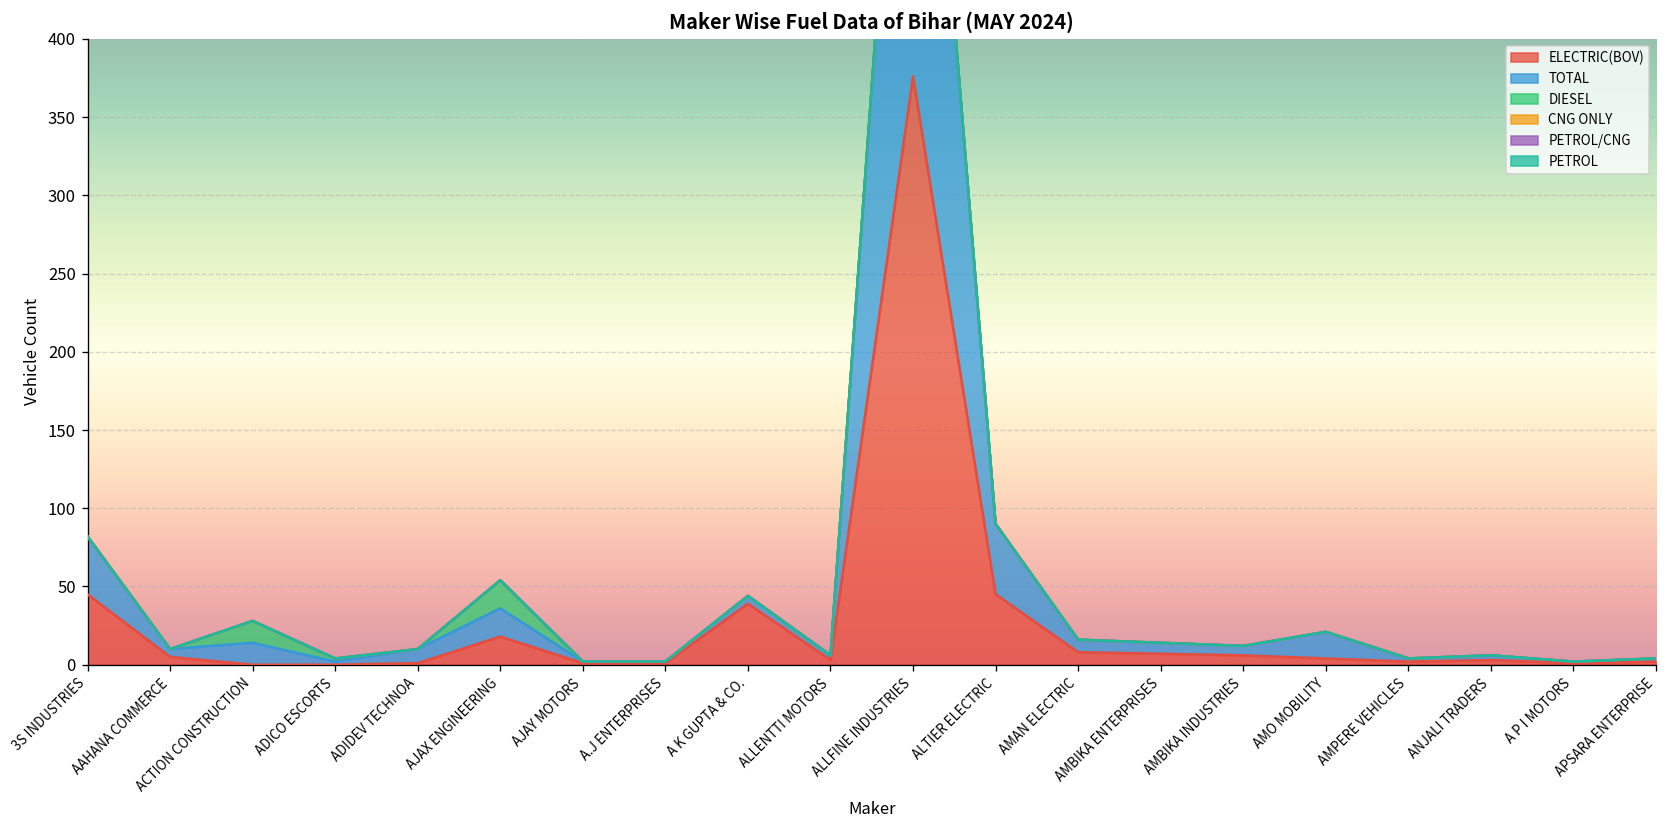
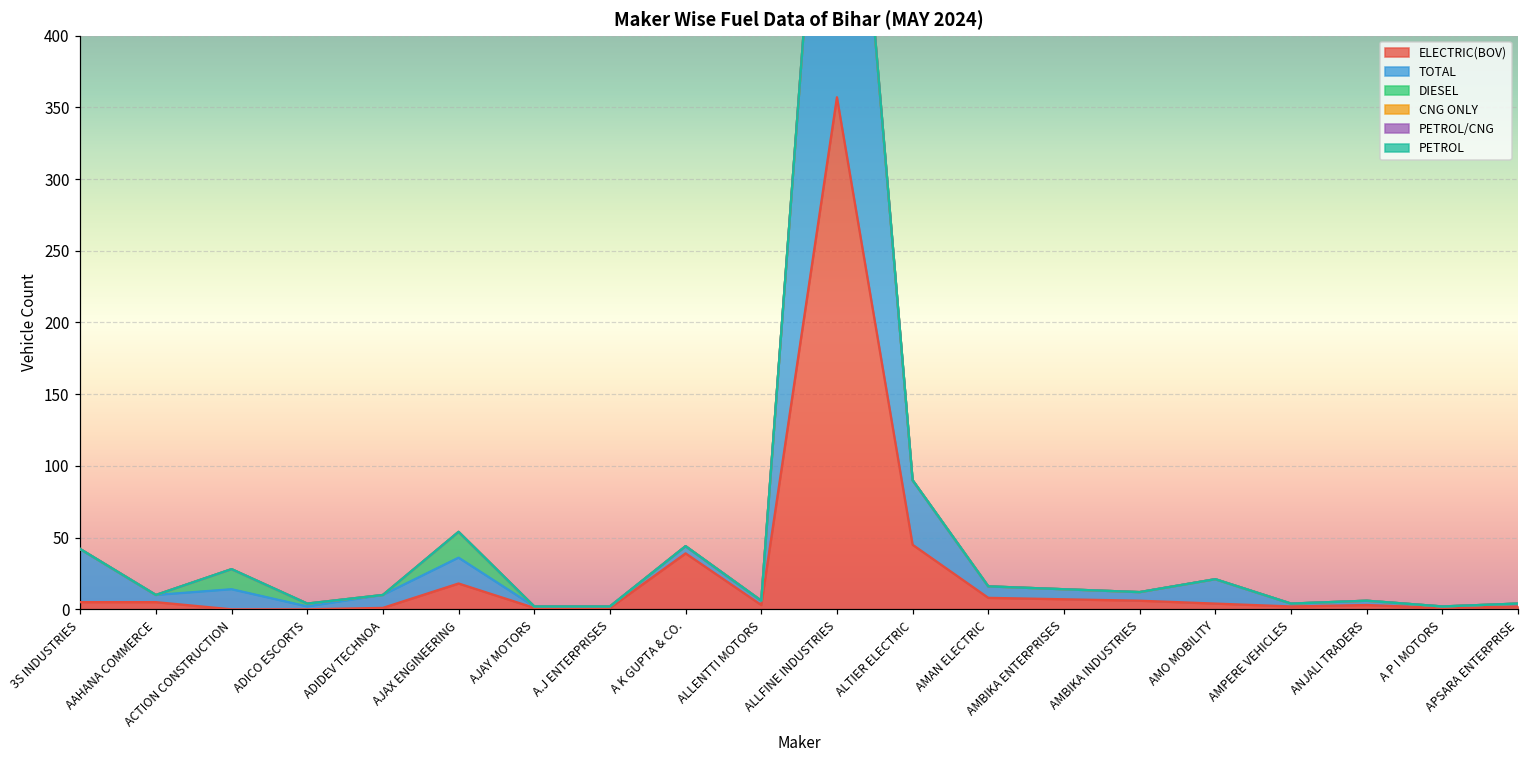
  {
    "ELECTRIC(BOV)": {
-     "3S INDUSTRIES": 45,
+     "3S INDUSTRIES": 5,
      "AAHANA COMMERCE": 5,
      "ACTION CONSTRUCTION": 0,
      "ADICO ESCORTS": 0,
      "ADIDEV TECHNOA": 1,
      "AJAX ENGINEERING": 18,
      "A K GUPTA & CO.": 39,
      "ALLENTTI MOTORS": 3,
-     "ALLFINE INDUSTRIES": 376,
+     "ALLFINE INDUSTRIES": 357,
      "ALTIER ELECTRIC": 45,
      "AMAN ELECTRIC": 8,
      "AMBIKA ENTERPRISES": 7,
      "AMBIKA INDUSTRIES": 6,
      "AMO MOBILITY": 4,
      "AMPERE VEHICLES": 2,
      "ANJALI TRADERS": 3,
      "APSARA ENTERPRISE": 2
    },
    "TOTAL": {
      "ACTION CONSTRUCTION": 14,
      "ADICO ESCORTS": 2,
      "AJAX ENGINEERING": 18
    }
  }
